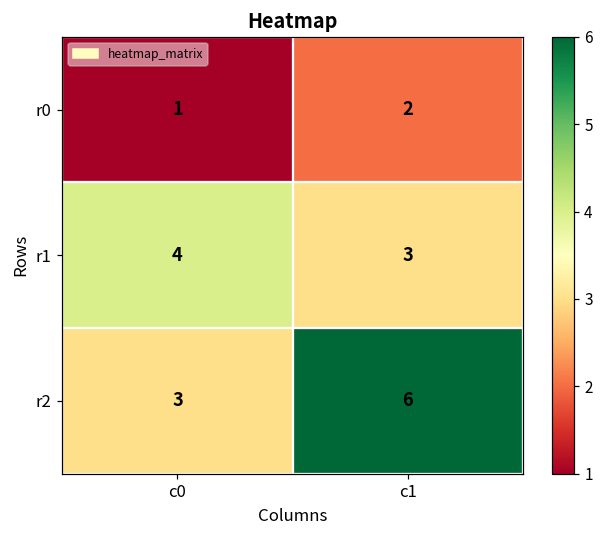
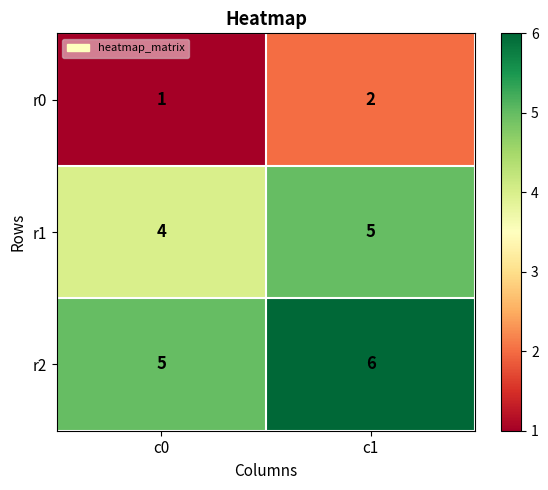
  {
    "r0": {
      "c0": 1,
      "c1": 2
    },
    "r1": {
      "c0": 4,
-     "c1": 3
+     "c1": 5
    },
    "r2": {
-     "c0": 3,
+     "c0": 5,
      "c1": 6
    }
  }
